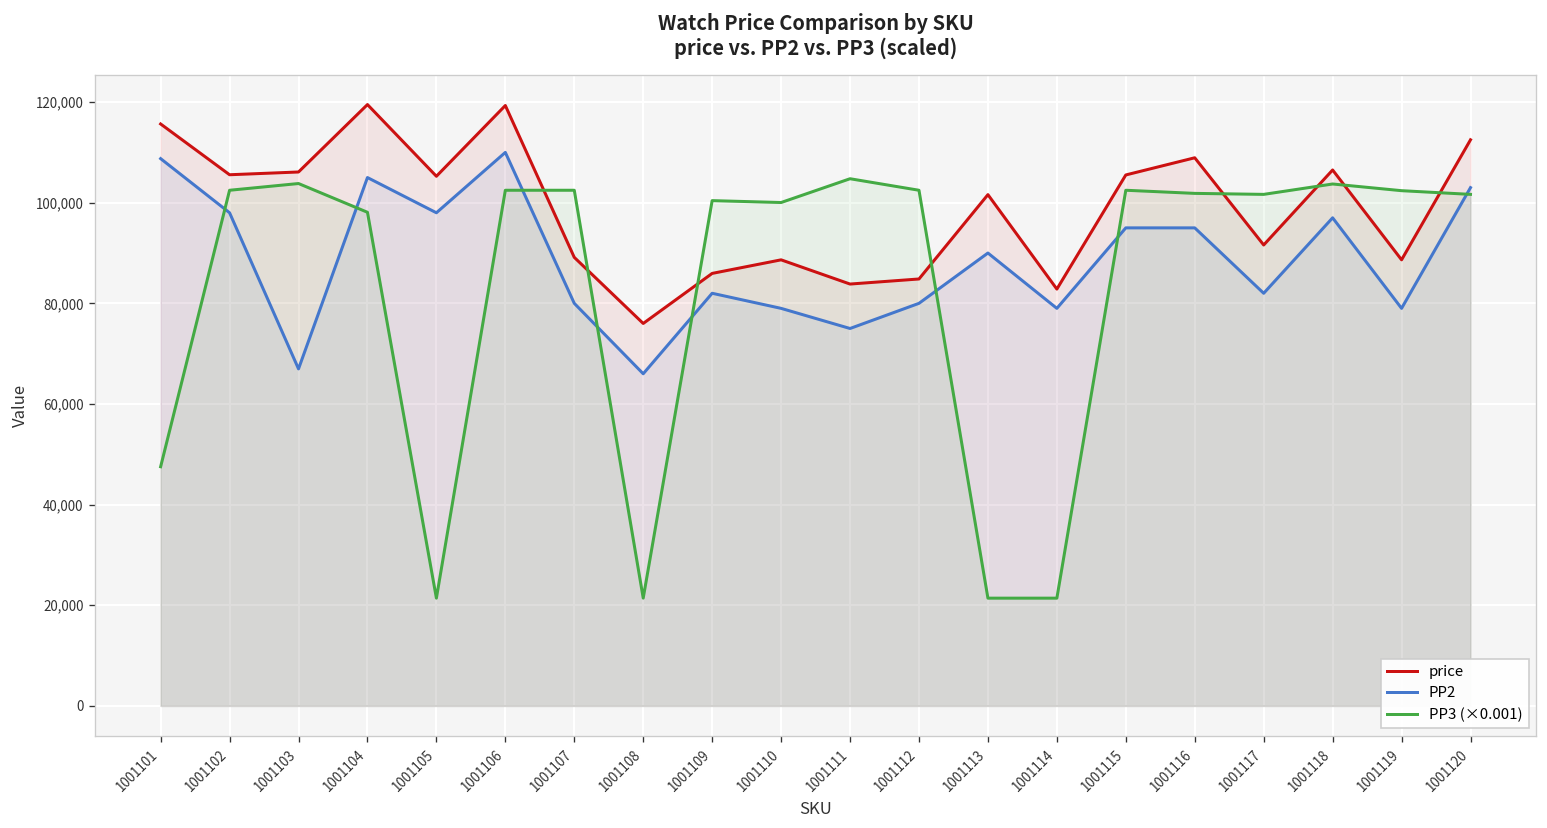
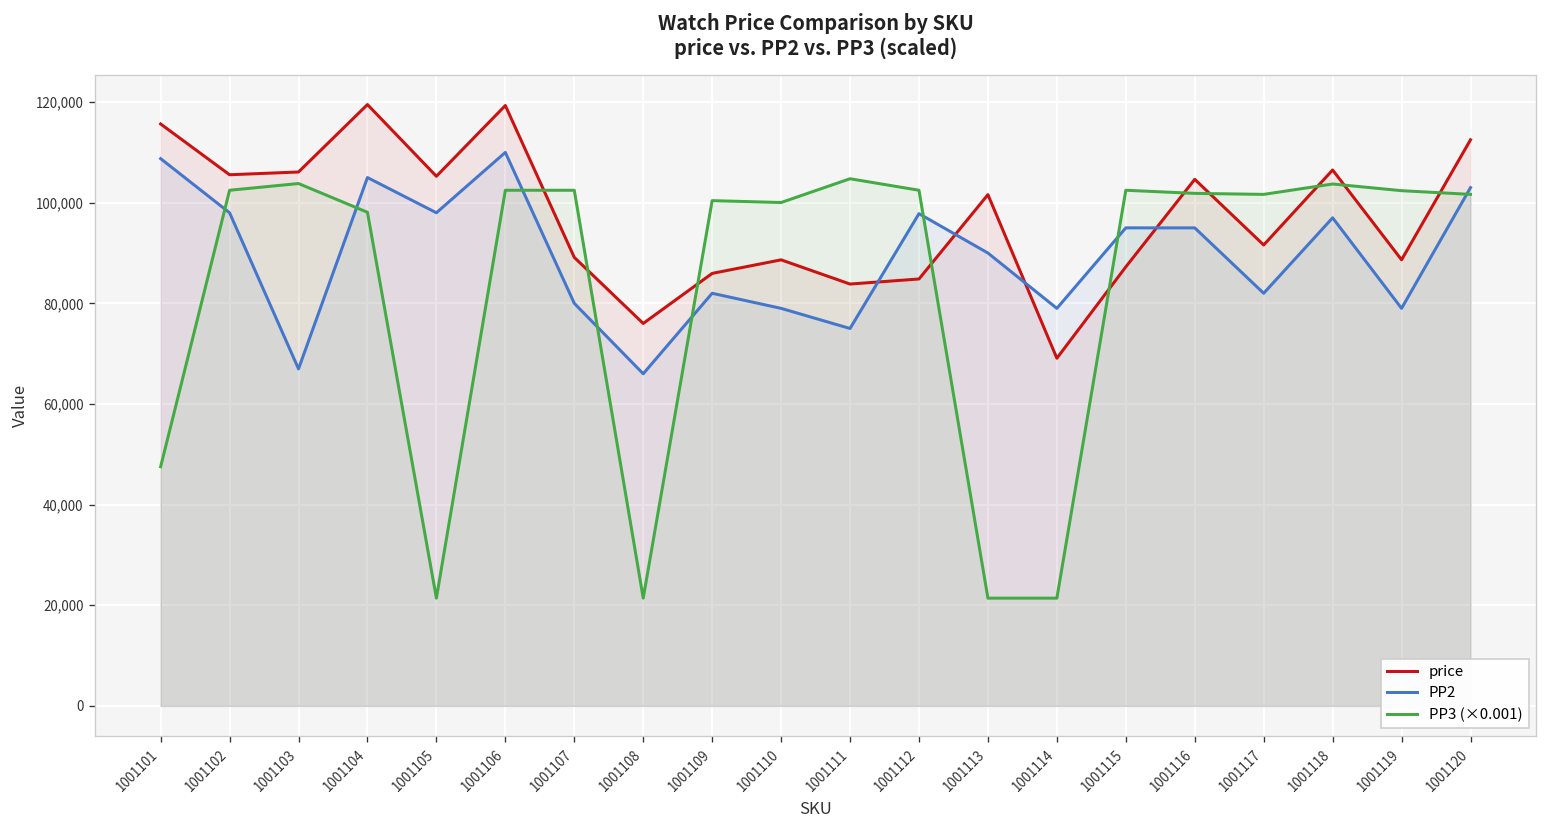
  {
    "price": {
      "1001101": "116,000",
      "1001102": "106,000",
      "1001103": "106,000",
      "1001104": "120,000",
      "1001105": "105,000",
      "1001106": "119,000",
      "1001107": "89,000",
      "1001108": "76,000",
      "1001109": "86,000",
      "1001110": "89,000",
      "1001111": "84,000",
      "1001112": "85,000",
      "1001113": "102,000",
-     "1001114": "83,000",
-     "1001115": "106,000",
-     "1001116": "109,000",
+     "1001114": "69,000",
+     "1001115": "87,000",
+     "1001116": "105,000",
      "1001117": "92,000",
      "1001118": "107,000",
      "1001119": "89,000",
      "1001120": "113,000"
    },
    "PP2": {
      "1001101": "109,000",
      "1001102": "98,000",
      "1001103": "67,000",
      "1001104": "105,000",
      "1001105": "98,000",
      "1001106": "110,000",
      "1001107": "80,000",
      "1001108": "66,000",
      "1001109": "82,000",
      "1001110": "79,000",
      "1001111": "75,000",
-     "1001112": "80,000",
+     "1001112": "98,000",
      "1001113": "90,000",
      "1001114": "79,000",
      "1001115": "95,000",
      "1001116": "95,000",
      "1001117": "82,000",
      "1001118": "97,000",
      "1001119": "79,000",
      "1001120": "103,000"
    },
    "PP3 (×0.001)": {
      "1001101": "48,000",
      "1001102": "102,000",
      "1001103": "104,000",
      "1001104": "98,000",
      "1001105": "21,000",
      "1001106": "102,000",
      "1001107": "102,000",
      "1001108": "21,000",
      "1001109": "100,000",
      "1001110": "100,000",
      "1001111": "105,000",
      "1001112": "102,000",
      "1001113": "21,000",
      "1001114": "21,000",
      "1001115": "102,000",
      "1001116": "102,000",
      "1001117": "102,000",
      "1001118": "104,000",
      "1001119": "102,000",
      "1001120": "102,000"
    }
  }
